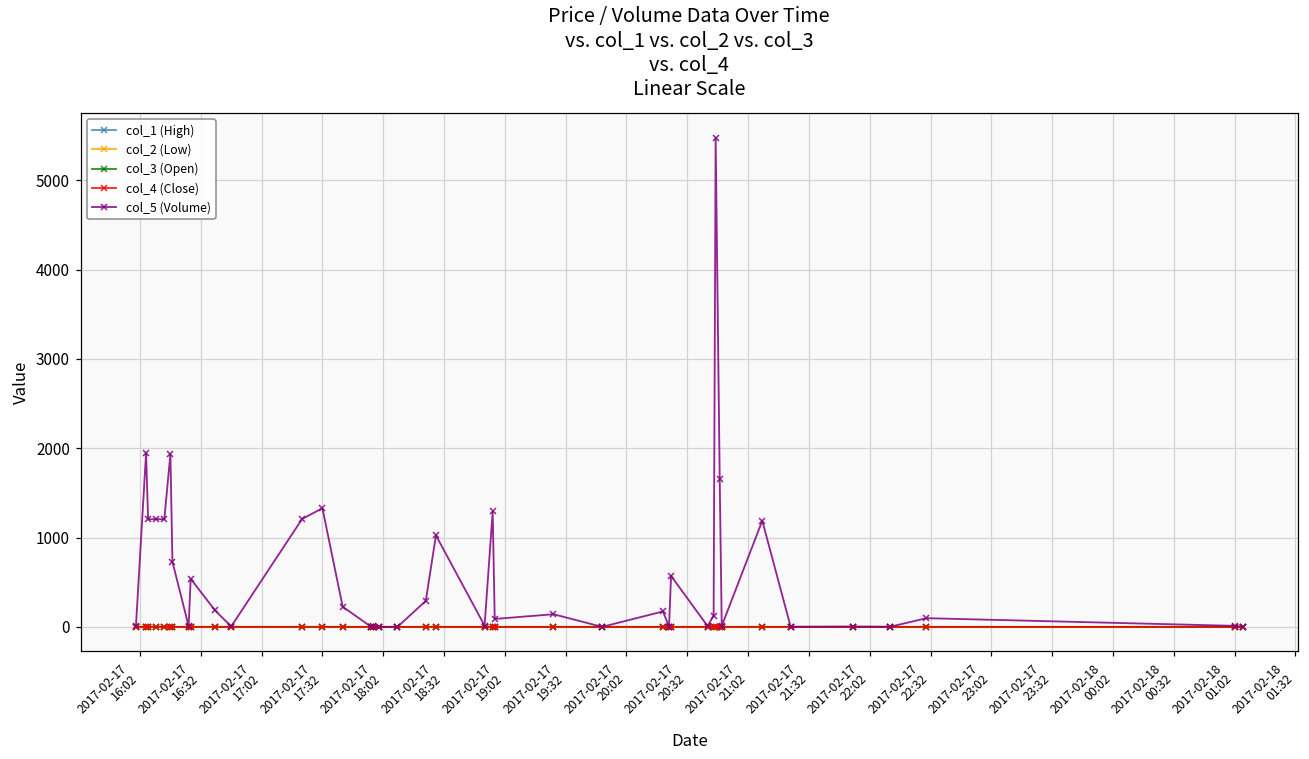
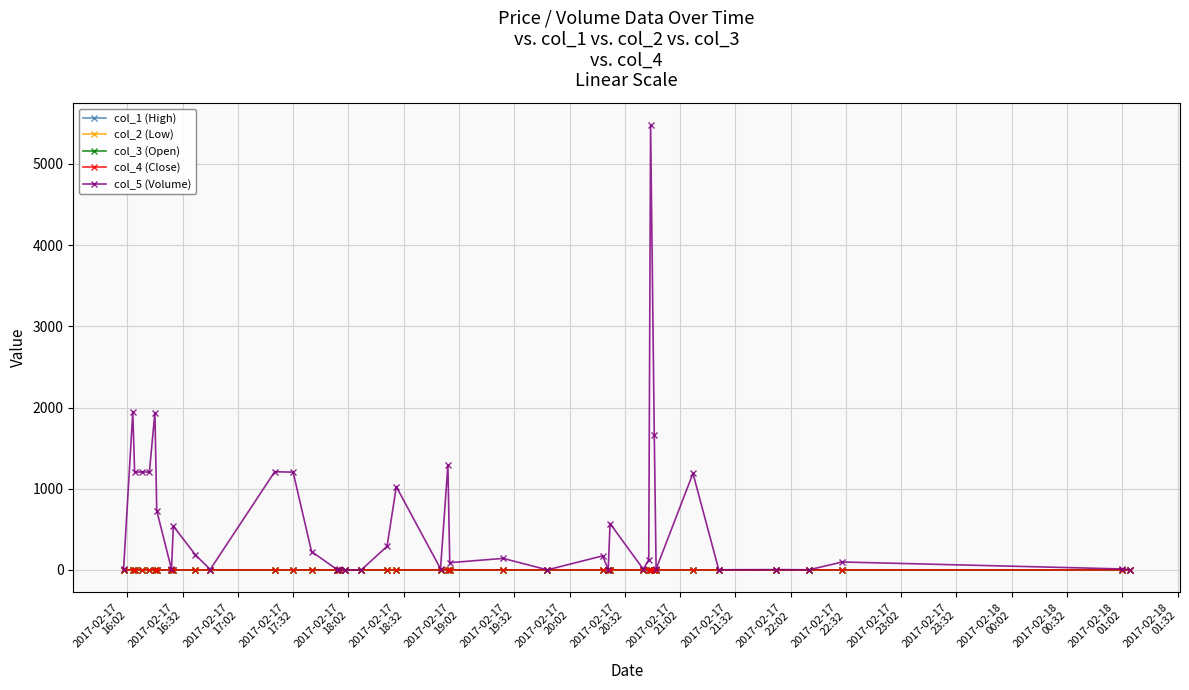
  {
    "col_4 (Close)": {
      "2017-02-17 17:32": 0
    },
    "col_5 (Volume)": {
-     "2017-02-17 17:32": 1300
+     "2017-02-17 17:32": 1200
    }
  }
